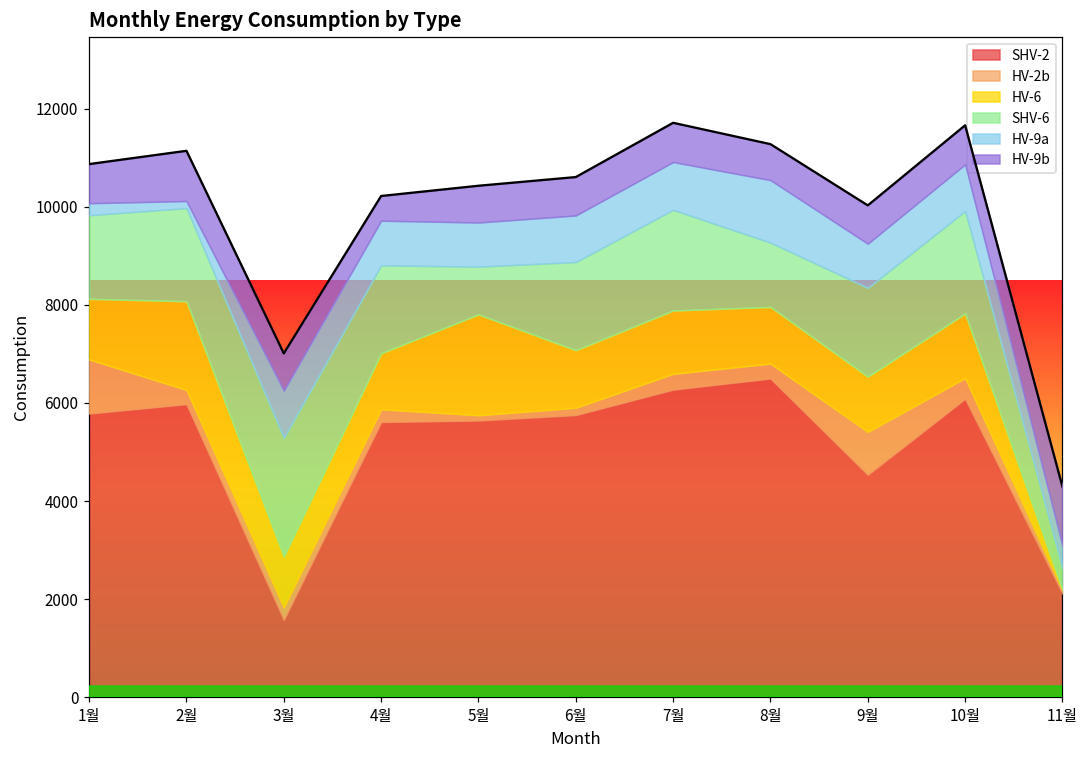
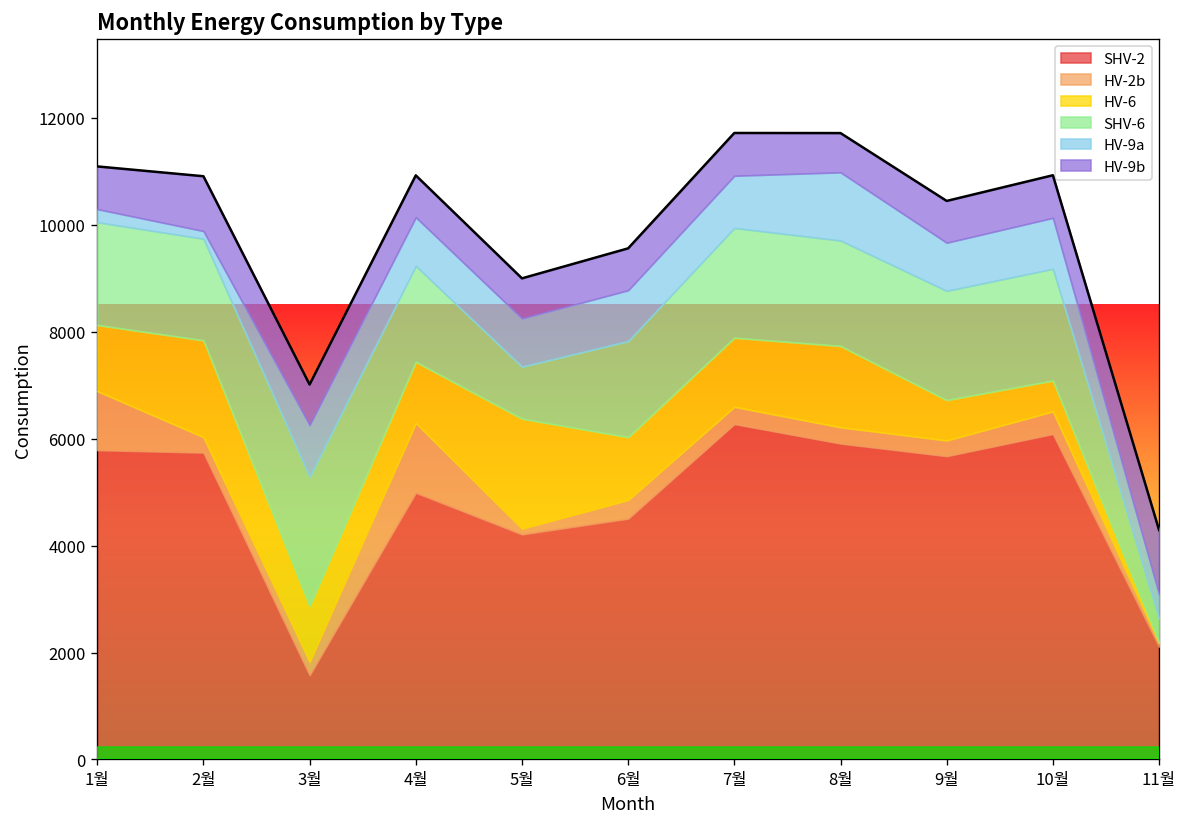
  {
    "SHV-2": {
      "1월": 5800,
-     "2월": 6000,
+     "2월": 5700,
      "3월": 1600,
-     "4월": 5600,
-     "5월": 5600,
-     "6월": 5800,
+     "4월": 5000,
+     "5월": 4200,
+     "6월": 4500,
      "7월": 6300,
-     "8월": 6500,
-     "9월": 4500,
+     "8월": 5900,
+     "9월": 5700,
      "10월": 6100,
      "11월": 2100
    },
    "HV-2b": {
      "1월": 1100,
      "2월": 300,
      "3월": 200,
-     "4월": 300,
+     "4월": 1300,
      "5월": 100,
-     "6월": 100,
+     "6월": 300,
      "7월": 300,
      "8월": 300,
-     "9월": 900,
+     "9월": 300,
      "10월": 400
    },
    "HV-6": {
      "1월": 1200,
      "2월": 1800,
      "3월": 1000,
      "4월": 1100,
      "5월": 2100,
      "6월": 1200,
      "7월": 1300,
-     "8월": 1200,
-     "9월": 1100,
-     "10월": 1300
+     "8월": 1500,
+     "9월": 800,
+     "10월": 600
    },
    "SHV-6": {
-     "1월": 1700,
+     "1월": 1900,
      "2월": 1900,
      "3월": 2400,
      "4월": 1800,
      "5월": 1000,
      "6월": 1800,
      "7월": 2100,
-     "8월": 1300,
-     "9월": 1800,
+     "8월": 2000,
+     "9월": 2000,
      "10월": 2100,
      "11월": 400
    },
    "HV-9a": {
      "1월": 200,
      "2월": 100,
      "3월": 1000,
      "4월": 900,
      "5월": 900,
      "6월": 1000,
      "7월": 1000,
      "8월": 1300,
      "9월": 900,
      "10월": 1000,
      "11월": 500
    },
    "HV-9b": {
      "1월": 800,
      "2월": 1000,
      "3월": 800,
-     "4월": 500,
+     "4월": 800,
      "5월": 800,
      "6월": 800,
      "7월": 800,
      "8월": 700,
      "9월": 800,
      "10월": 800,
      "11월": 1200
    }
  }
